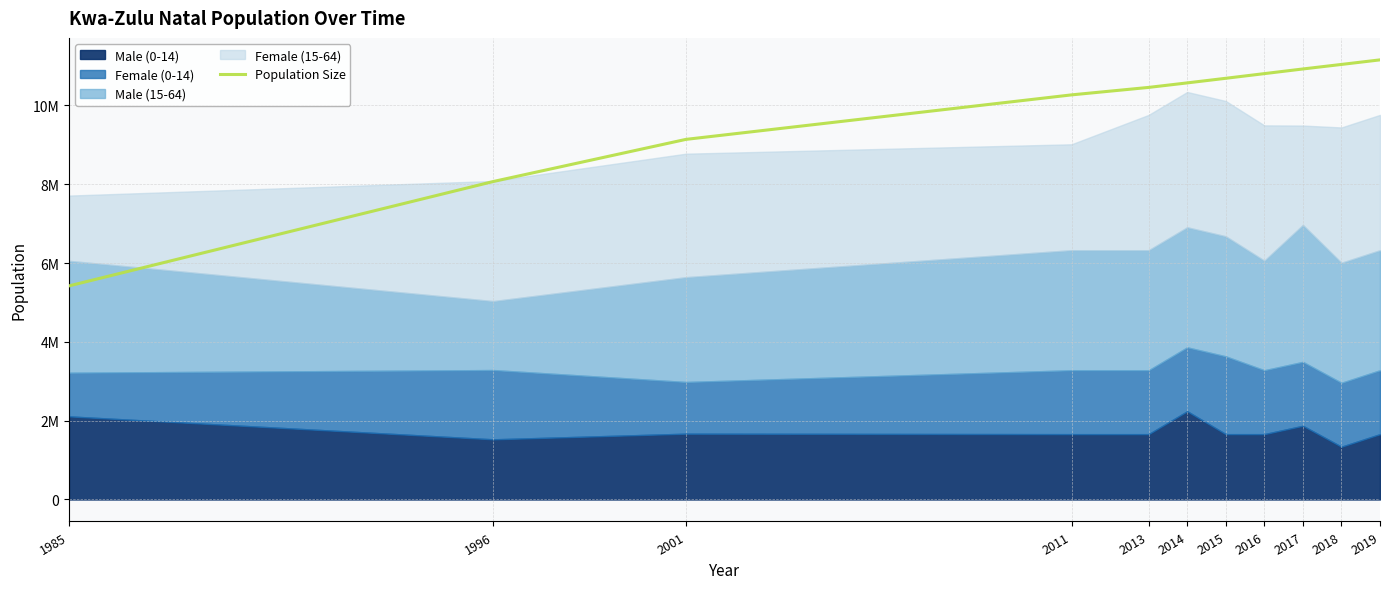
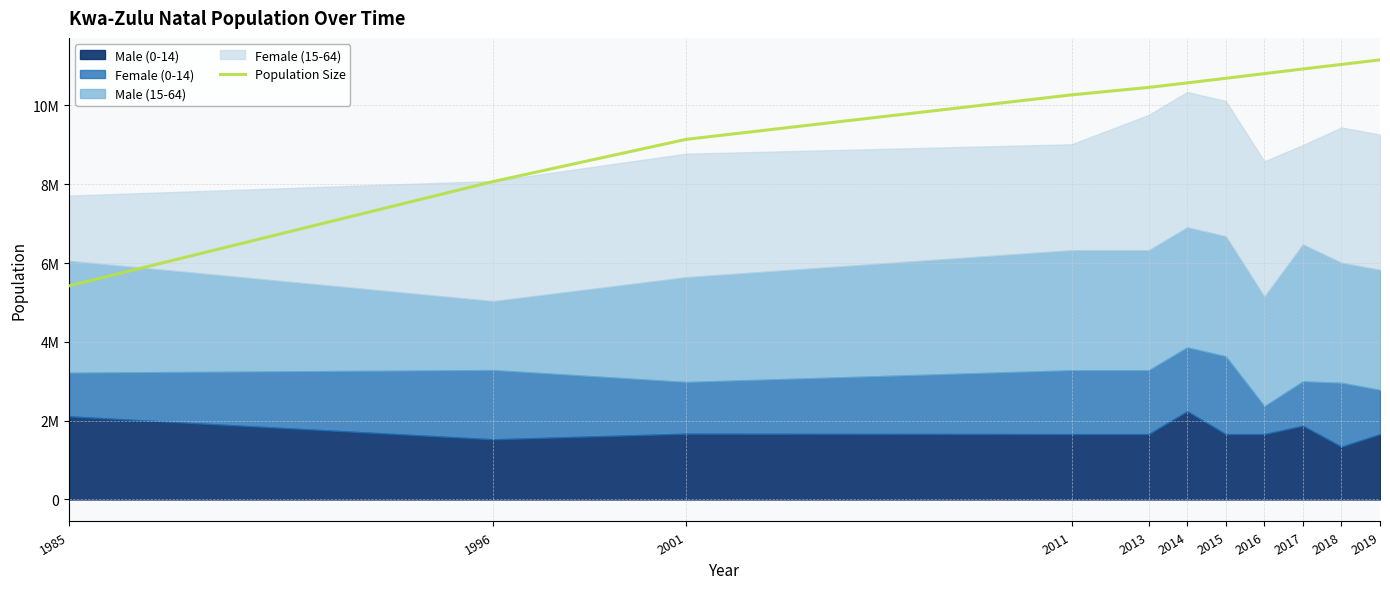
  {
    "Population Size": {
      "1985": 5400000,
      "2001": 9100000,
      "2011": 10300000,
      "2013": 10500000,
      "2014": 10600000,
      "2015": 10700000,
      "2016": 10800000,
      "2017": 10900000,
      "2018": 11000000,
      "2019": 11200000
    },
    "Male (0-14)": {
      "1985": 2100000,
      "1996": 1500000,
      "2001": 1700000,
      "2011": 1700000,
      "2013": 1700000,
      "2014": 2200000,
      "2015": 1700000,
      "2016": 1700000,
      "2017": 1900000,
      "2018": 1300000,
      "2019": 1700000
    },
    "Female (0-14)": {
      "1985": 1100000,
      "1996": 1800000,
      "2001": 1300000,
      "2011": 1600000,
      "2013": 1600000,
      "2014": 1600000,
      "2015": 2000000,
-     "2016": 1600000,
-     "2017": 1600000,
+     "2016": 700000,
+     "2017": 1100000,
      "2018": 1600000,
-     "2019": 1600000
+     "2019": 1100000
    },
    "Male (15-64)": {
      "1985": 2800000,
      "1996": 1700000,
      "2001": 2700000,
      "2011": 3000000,
      "2013": 3000000,
      "2014": 3000000,
      "2015": 3000000,
      "2016": 2800000,
      "2017": 3500000,
      "2018": 3000000,
      "2019": 3000000
    },
    "Female (15-64)": {
      "1985": 1700000,
      "2001": 3100000,
      "2011": 2700000,
      "2013": 3400000,
      "2014": 3400000,
      "2015": 3400000,
      "2016": 3400000,
      "2017": 2500000,
      "2018": 3400000,
      "2019": 3400000
    }
  }
